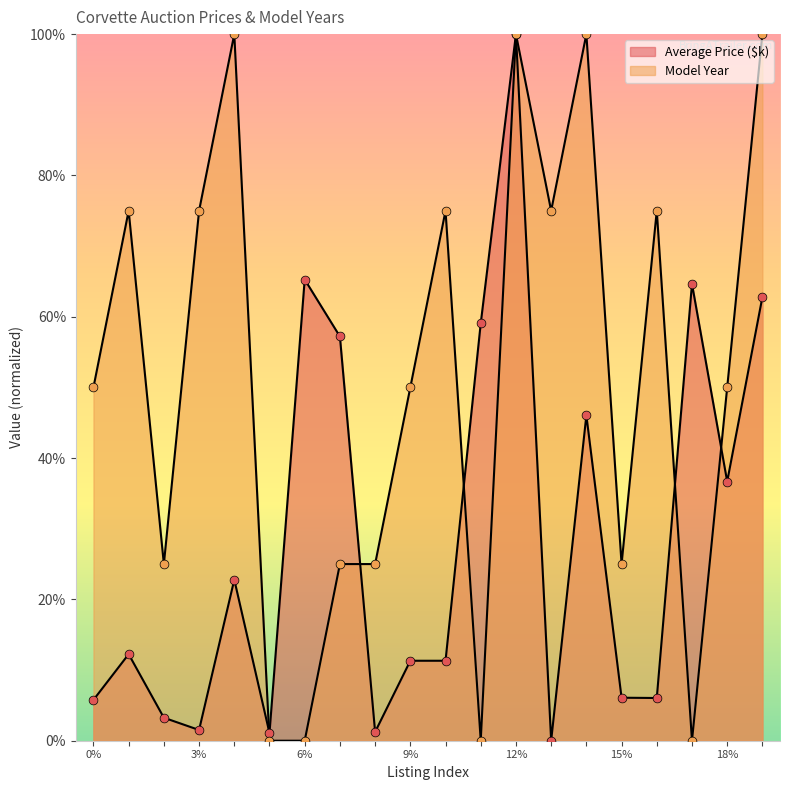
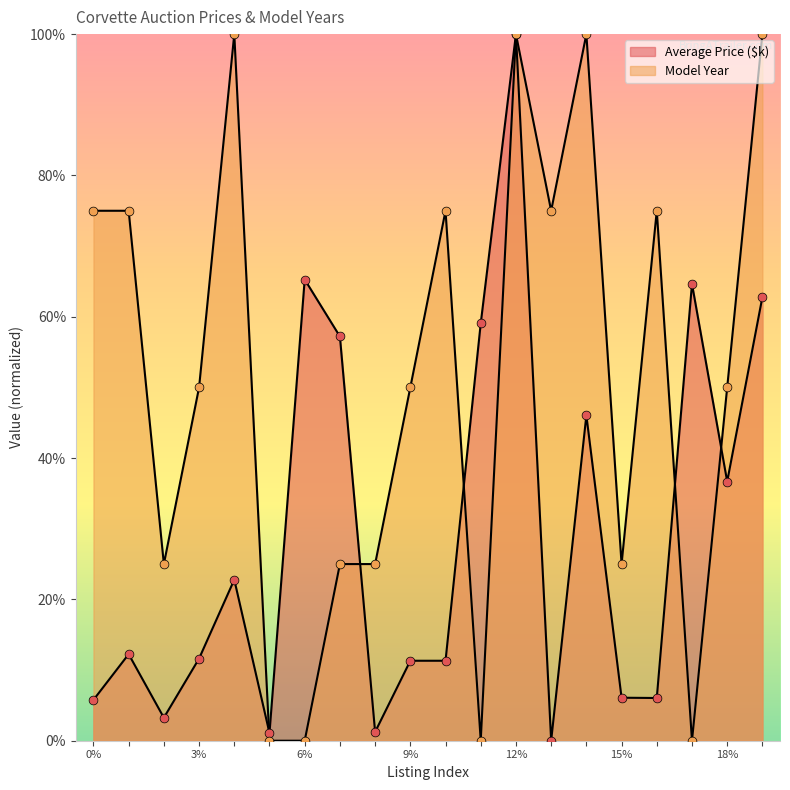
  {
    "Average Price ($k)": {
      "0%": "6%",
-     "3%": "2%",
+     "3%": "12%",
      "6%": "65%",
      "9%": "11%",
      "15%": "6%",
      "18%": "37%"
    },
    "Model Year": {
-     "0%": "50%",
-     "3%": "75%",
+     "0%": "75%",
+     "3%": "50%",
      "6%": "0%",
      "9%": "50%",
      "15%": "25%",
      "18%": "50%"
    }
  }
